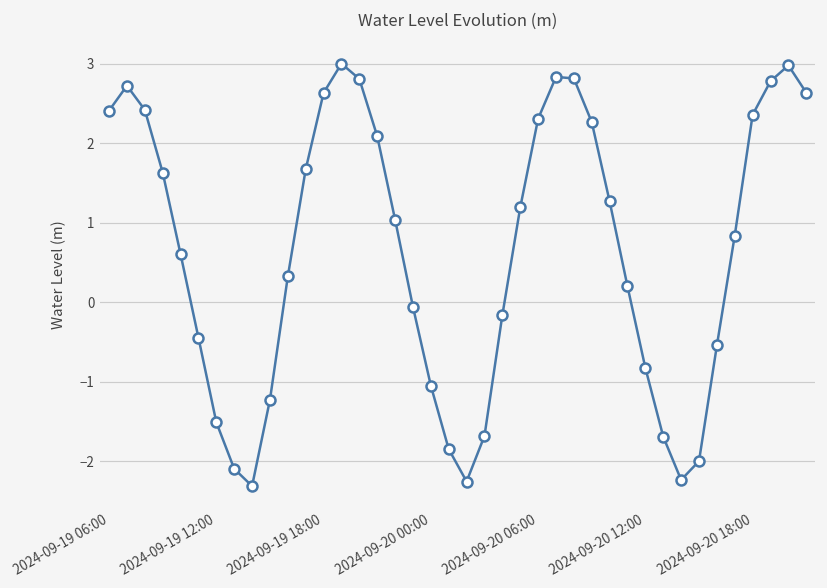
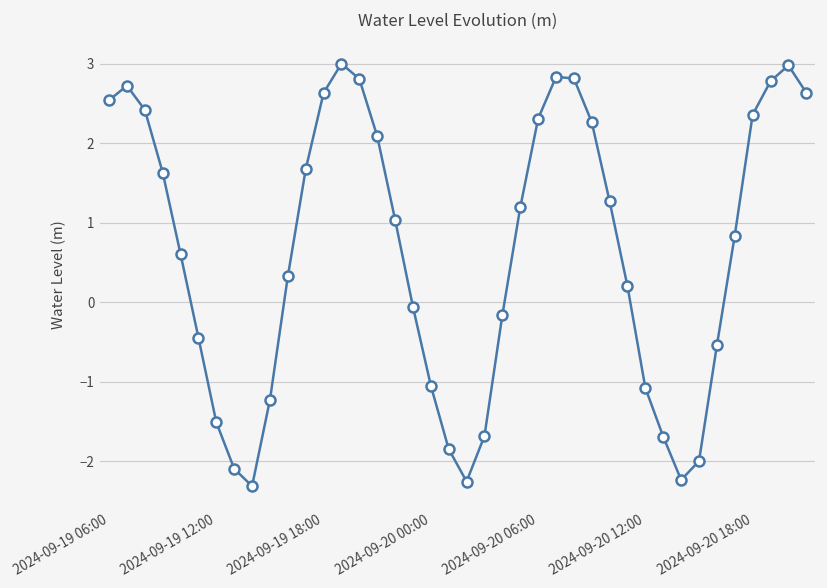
  {
-   "2024-09-19 06:00": 2.4,
+   "2024-09-19 06:00": 2.5,
    "2024-09-19 12:00": -1.5,
    "2024-09-19 18:00": 2.6,
    "2024-09-20 00:00": -1.0,
    "2024-09-20 06:00": 2.3,
-   "2024-09-20 12:00": -0.8,
+   "2024-09-20 12:00": -1.1,
    "2024-09-20 18:00": 2.4
  }
